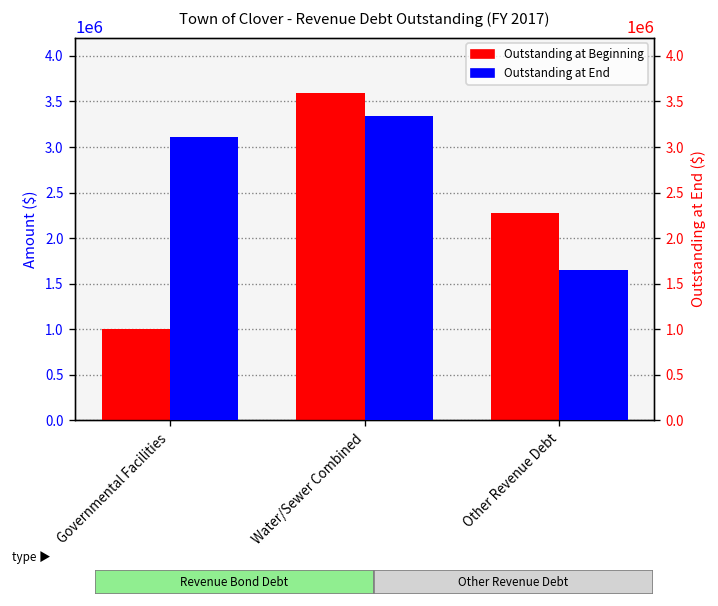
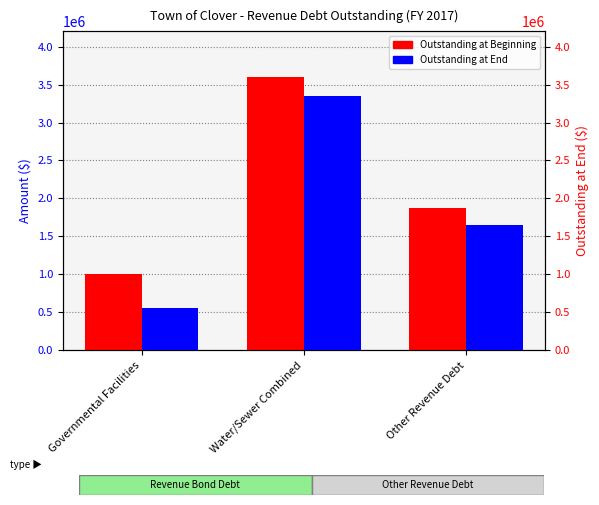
  {
    "Outstanding at Beginning": {
      "Governmental Facilities": 1000000,
      "Water/Sewer Combined": 3600000,
-     "Other Revenue Debt": 2300000
+     "Other Revenue Debt": 1900000
    },
    "Outstanding at End": {
-     "Governmental Facilities": 3100000,
+     "Governmental Facilities": 600000,
      "Water/Sewer Combined": 3300000,
      "Other Revenue Debt": 1700000
    }
  }
